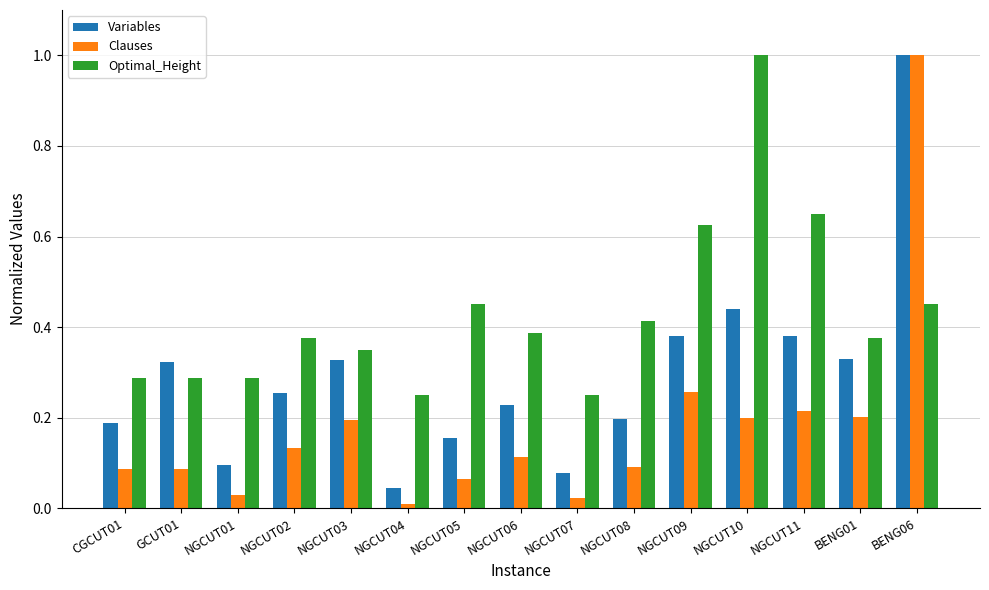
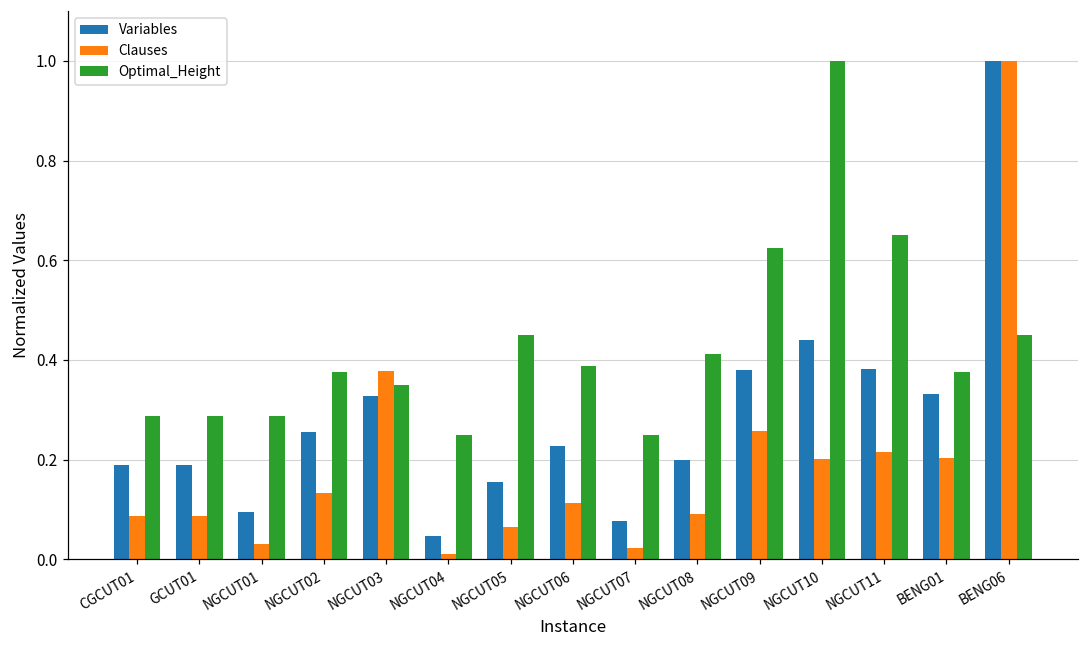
  {
    "Variables": {
      "CGCUT01": 0.19,
-     "GCUT01": 0.32,
+     "GCUT01": 0.19,
      "NGCUT01": 0.10,
      "NGCUT02": 0.26,
      "NGCUT03": 0.33,
      "NGCUT04": 0.05,
      "NGCUT05": 0.16,
      "NGCUT06": 0.23,
      "NGCUT07": 0.08,
      "NGCUT08": 0.20,
      "NGCUT09": 0.38,
      "NGCUT10": 0.44,
      "NGCUT11": 0.38,
      "BENG01": 0.33,
      "BENG06": 1.00
    },
    "Clauses": {
      "CGCUT01": 0.09,
      "GCUT01": 0.09,
      "NGCUT01": 0.03,
      "NGCUT02": 0.13,
-     "NGCUT03": 0.20,
+     "NGCUT03": 0.38,
      "NGCUT04": 0.01,
      "NGCUT05": 0.06,
      "NGCUT06": 0.11,
      "NGCUT07": 0.02,
      "NGCUT08": 0.09,
      "NGCUT09": 0.26,
      "NGCUT10": 0.20,
      "NGCUT11": 0.22,
      "BENG01": 0.20,
      "BENG06": 1.00
    },
    "Optimal_Height": {
      "CGCUT01": 0.29,
      "GCUT01": 0.29,
      "NGCUT01": 0.29,
      "NGCUT02": 0.38,
      "NGCUT03": 0.35,
      "NGCUT04": 0.25,
      "NGCUT05": 0.45,
      "NGCUT06": 0.39,
      "NGCUT07": 0.25,
      "NGCUT08": 0.41,
      "NGCUT09": 0.63,
      "NGCUT10": 1.00,
      "NGCUT11": 0.65,
      "BENG01": 0.38,
      "BENG06": 0.45
    }
  }
